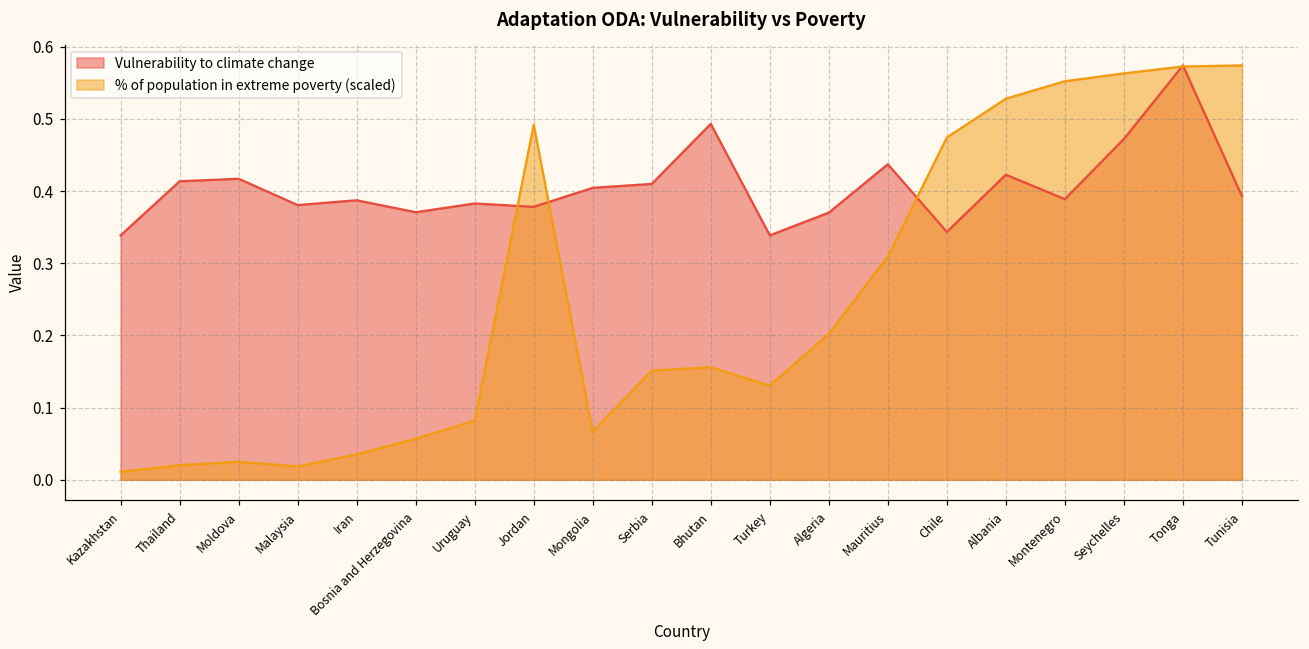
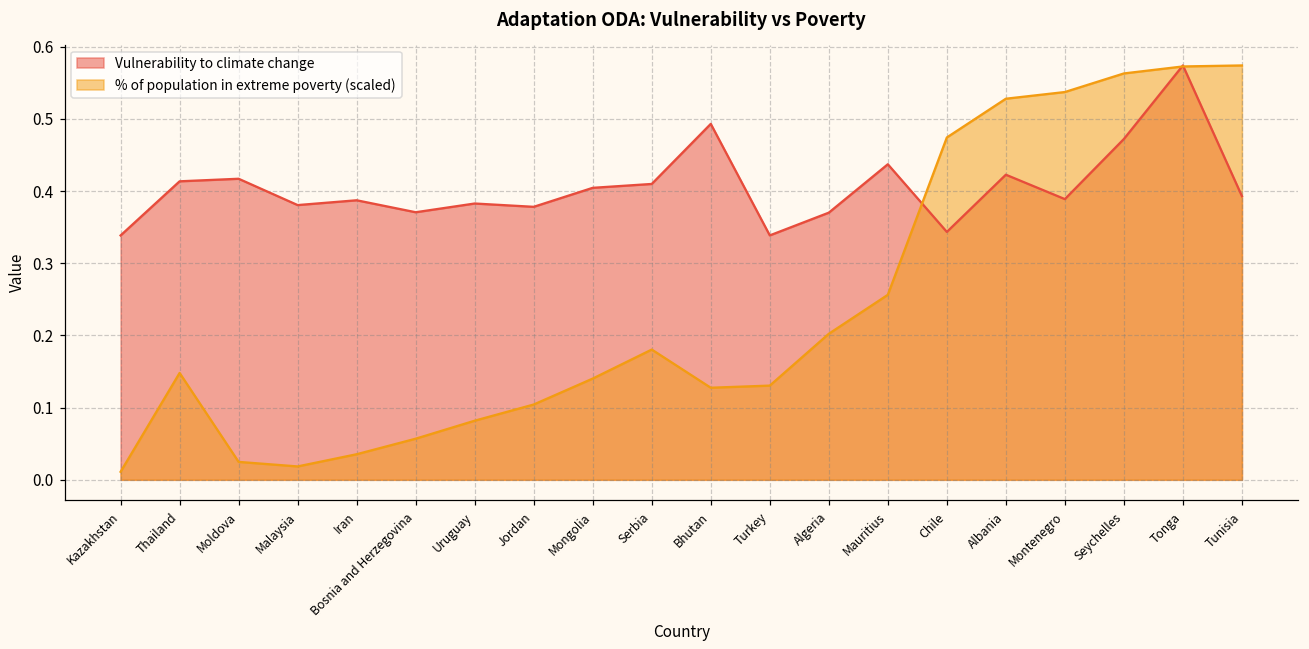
  {
    "Vulnerability to climate change": {
      "Kazakhstan": 0.34,
      "Thailand": 0.41,
      "Moldova": 0.42,
      "Malaysia": 0.38,
      "Iran": 0.39,
      "Bosnia and Herzegovina": 0.37,
      "Uruguay": 0.38,
      "Jordan": 0.38,
      "Mongolia": 0.40,
      "Serbia": 0.41,
      "Bhutan": 0.49,
      "Turkey": 0.34,
      "Algeria": 0.37,
      "Mauritius": 0.44,
      "Chile": 0.34,
      "Albania": 0.42,
      "Montenegro": 0.39,
      "Seychelles": 0.47,
      "Tunisia": 0.39
    },
    "% of population in extreme poverty (scaled)": {
      "Kazakhstan": 0.01,
-     "Thailand": 0.02,
+     "Thailand": 0.15,
      "Moldova": 0.02,
      "Malaysia": 0.02,
      "Iran": 0.04,
      "Bosnia and Herzegovina": 0.06,
      "Uruguay": 0.08,
-     "Jordan": 0.49,
-     "Mongolia": 0.07,
-     "Serbia": 0.15,
-     "Bhutan": 0.16,
+     "Jordan": 0.10,
+     "Mongolia": 0.14,
+     "Serbia": 0.18,
+     "Bhutan": 0.13,
      "Turkey": 0.13,
      "Algeria": 0.20,
-     "Mauritius": 0.31,
+     "Mauritius": 0.26,
      "Chile": 0.47,
      "Albania": 0.53,
-     "Montenegro": 0.55,
+     "Montenegro": 0.54,
      "Seychelles": 0.56,
      "Tunisia": 0.57
    }
  }
